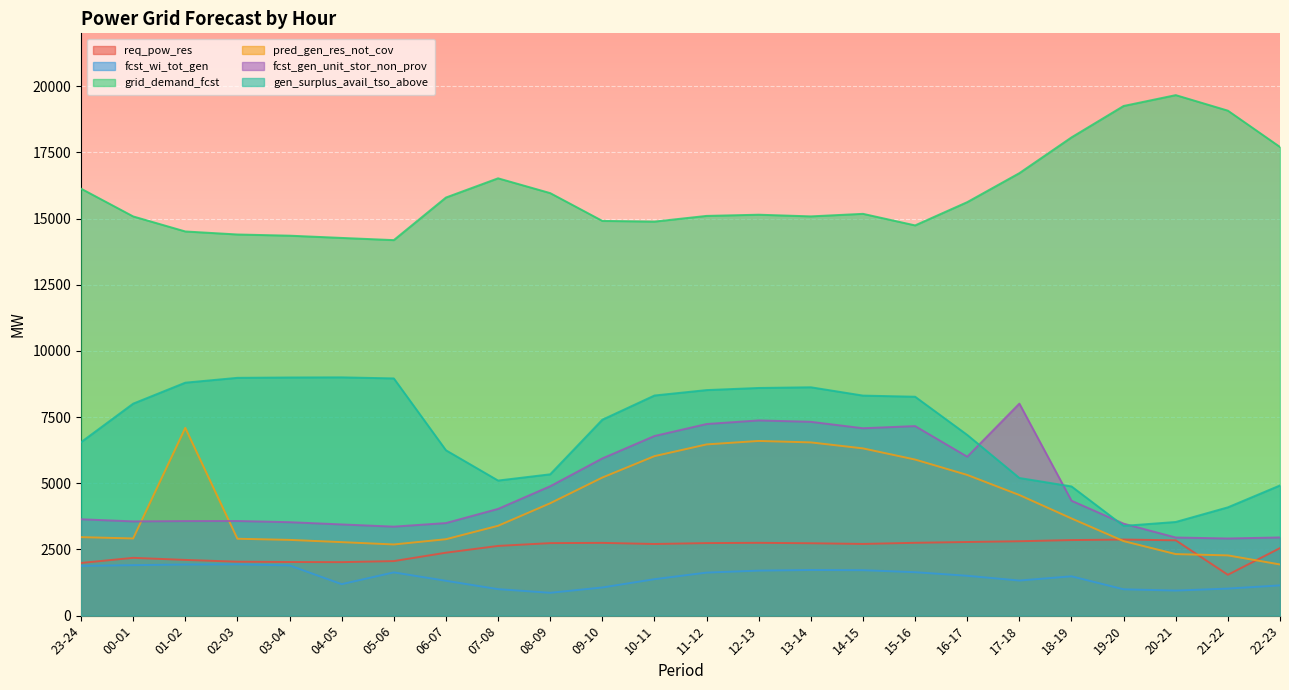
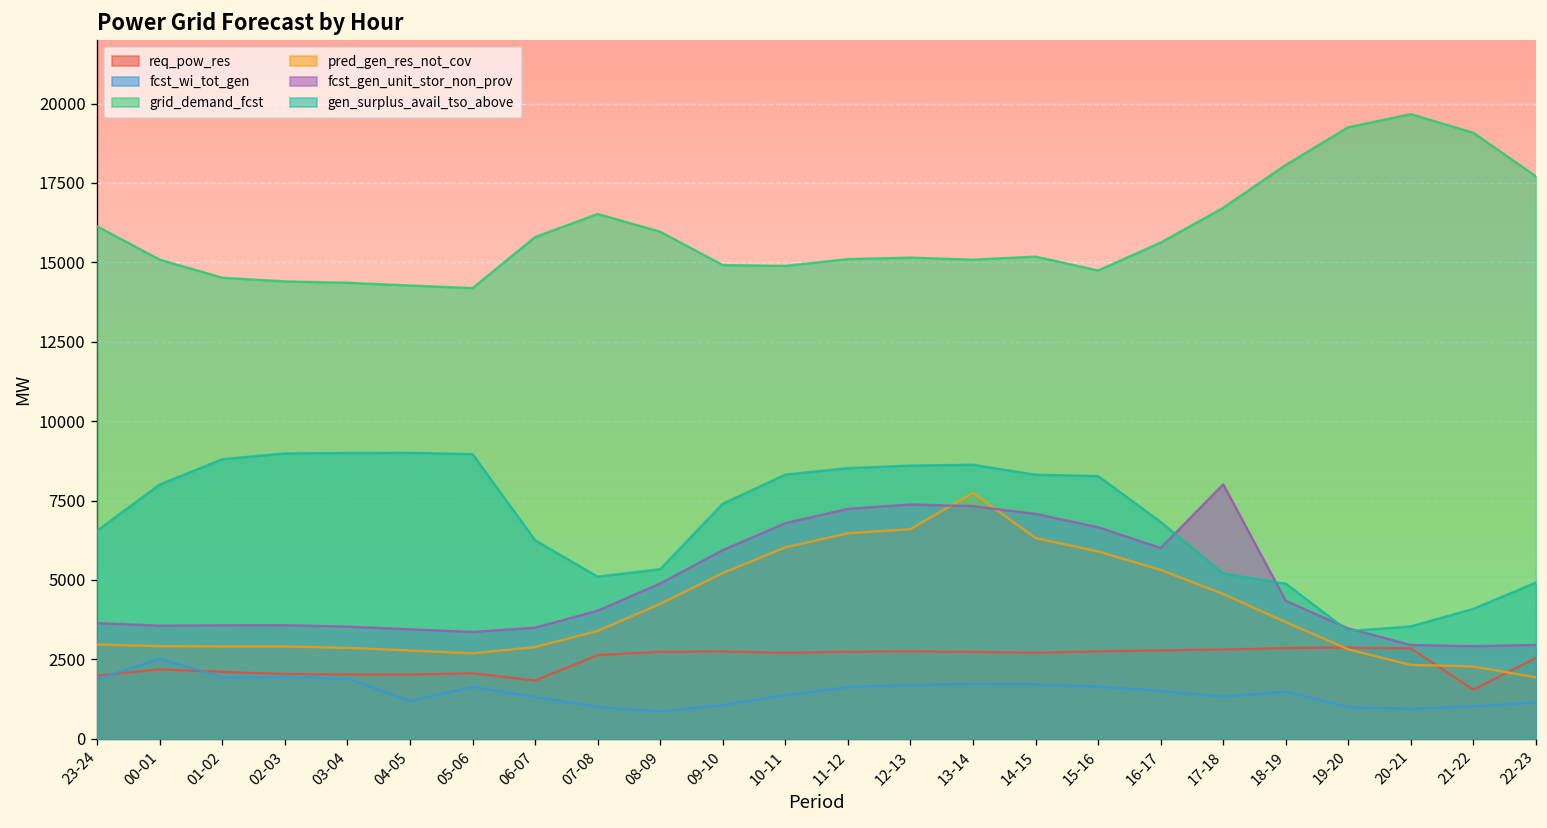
  {
    "req_pow_res": {
      "23-24": 2000,
      "00-01": 2200,
      "01-02": 2100,
      "02-03": 2000,
      "03-04": 2000,
      "04-05": 2000,
      "05-06": 2100,
-     "06-07": 2400,
+     "06-07": 1800,
      "07-08": 2600,
      "08-09": 2700,
      "09-10": 2700,
      "10-11": 2700,
      "11-12": 2700,
      "12-13": 2800,
      "13-14": 2700,
      "14-15": 2700,
      "15-16": 2800,
      "16-17": 2800,
      "17-18": 2800,
      "18-19": 2900,
      "20-21": 2800,
      "21-22": 1500,
      "22-23": 2600
    },
    "fcst_wi_tot_gen": {
      "23-24": 1900,
-     "00-01": 1900,
+     "00-01": 2500,
      "01-02": 1900,
      "02-03": 1900,
      "03-04": 1900,
      "04-05": 1200,
      "05-06": 1600,
      "06-07": 1300,
      "07-08": 1000,
      "08-09": 900,
      "09-10": 1100,
      "10-11": 1400,
      "11-12": 1600,
      "12-13": 1700,
      "13-14": 1700,
      "14-15": 1700,
      "15-16": 1600,
      "16-17": 1500,
      "17-18": 1300,
      "18-19": 1500,
      "19-20": 1000,
      "20-21": 900,
      "21-22": 1000,
      "22-23": 1100
    },
    "pred_gen_res_not_cov": {
      "23-24": 3000,
      "00-01": 2900,
-     "01-02": 7100,
+     "01-02": 2900,
      "02-03": 2900,
      "03-04": 2900,
      "04-05": 2800,
      "05-06": 2700,
      "06-07": 2900,
      "07-08": 3400,
      "08-09": 4200,
      "09-10": 5200,
      "10-11": 6000,
      "11-12": 6500,
      "12-13": 6600,
-     "13-14": 6500,
+     "13-14": 7700,
      "14-15": 6300,
      "15-16": 5900,
      "16-17": 5300,
      "17-18": 4600,
      "18-19": 3700,
      "20-21": 2300,
      "21-22": 2300,
      "22-23": 1900
    },
    "fcst_gen_unit_stor_non_prov": {
      "23-24": 3600,
      "00-01": 3600,
      "01-02": 3600,
      "02-03": 3600,
      "03-04": 3500,
      "04-05": 3400,
      "05-06": 3400,
      "06-07": 3500,
      "07-08": 4000,
      "08-09": 4900,
      "09-10": 5900,
      "10-11": 6800,
      "11-12": 7200,
      "12-13": 7400,
      "13-14": 7300,
      "14-15": 7100,
-     "15-16": 7200,
+     "15-16": 6700,
      "16-17": 6000,
      "17-18": 8000,
      "18-19": 4300,
      "20-21": 3000,
      "21-22": 2900,
      "22-23": 3000
    }
  }
